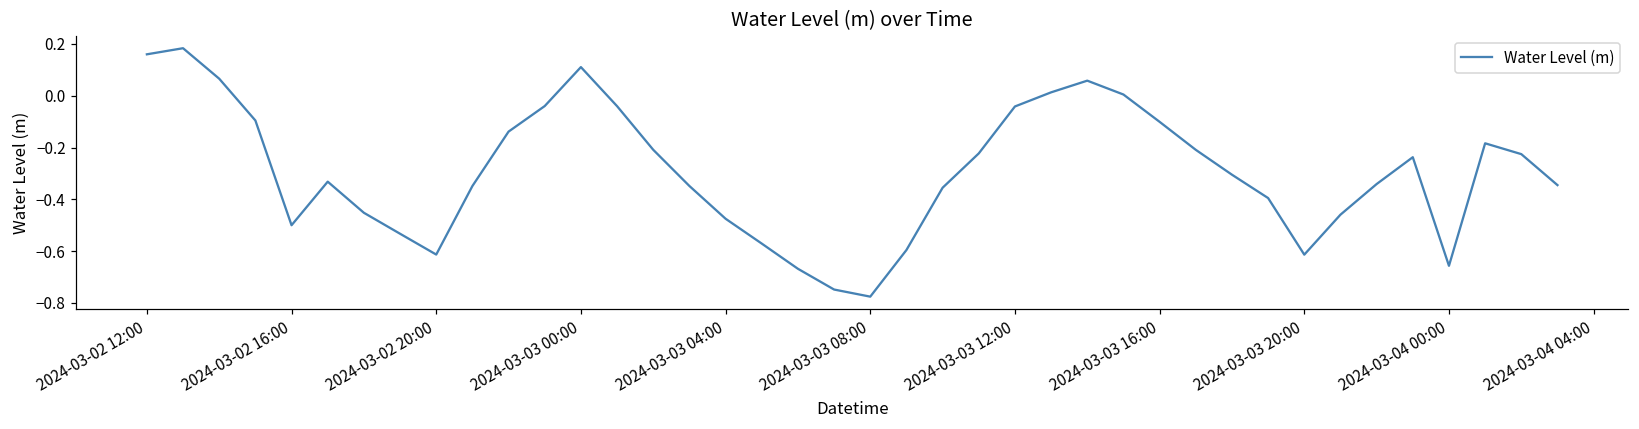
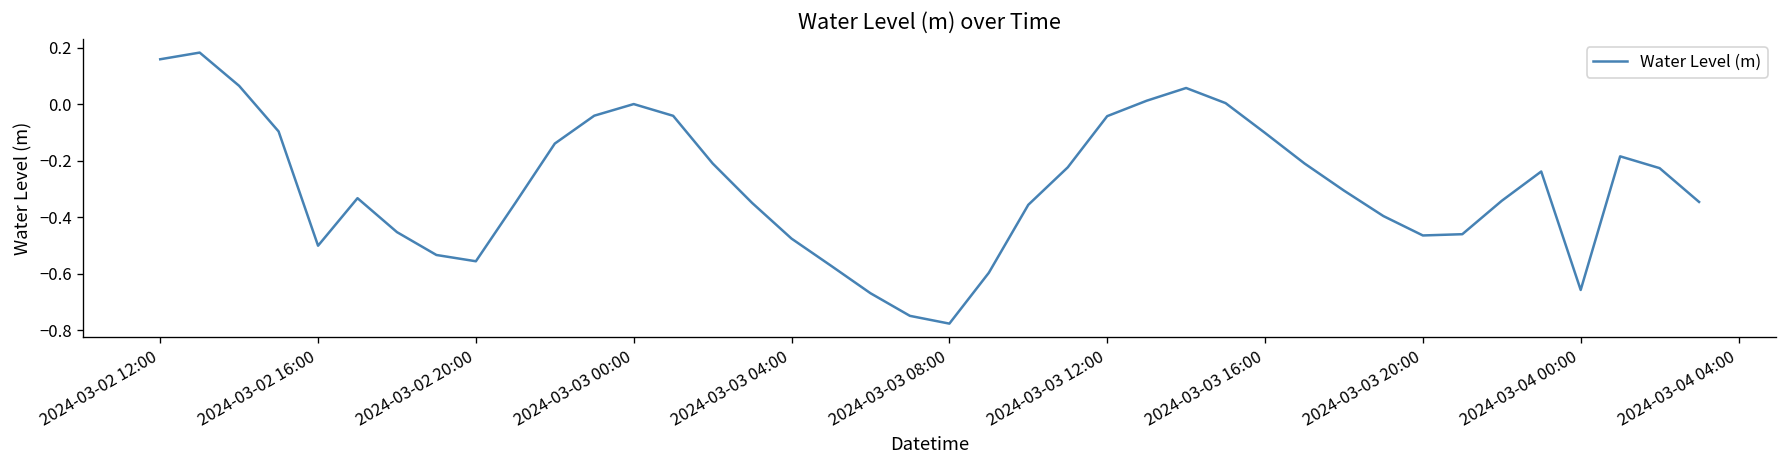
  {
    "2024-03-02 12:00": 0.16,
    "2024-03-02 16:00": -0.50,
-   "2024-03-02 20:00": -0.61,
-   "2024-03-03 00:00": 0.11,
+   "2024-03-02 20:00": -0.56,
+   "2024-03-03 00:00": 0.00,
    "2024-03-03 04:00": -0.47,
    "2024-03-03 08:00": -0.78,
    "2024-03-03 12:00": -0.04,
    "2024-03-03 16:00": -0.10,
-   "2024-03-03 20:00": -0.61,
+   "2024-03-03 20:00": -0.46,
    "2024-03-04 00:00": -0.66
  }
